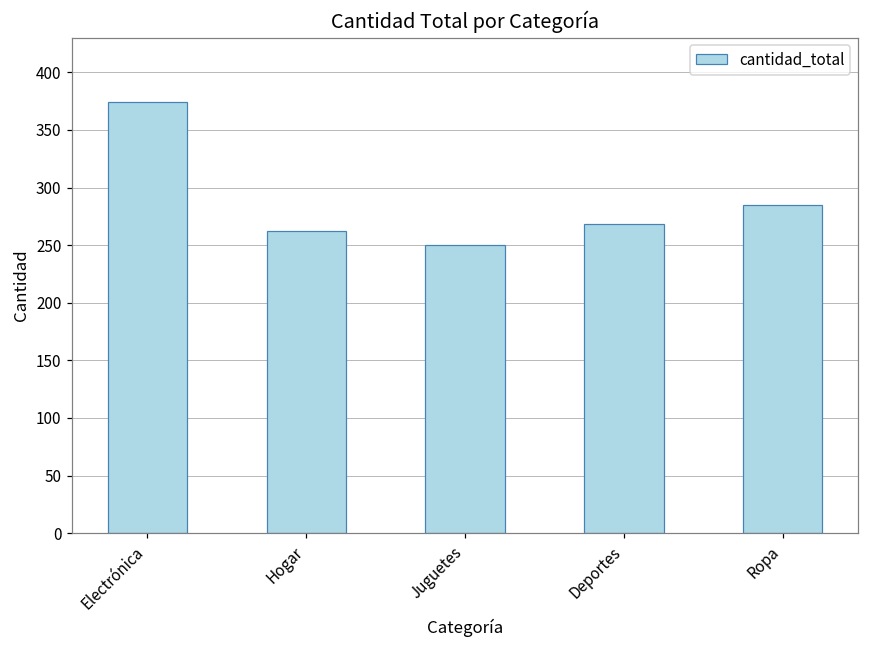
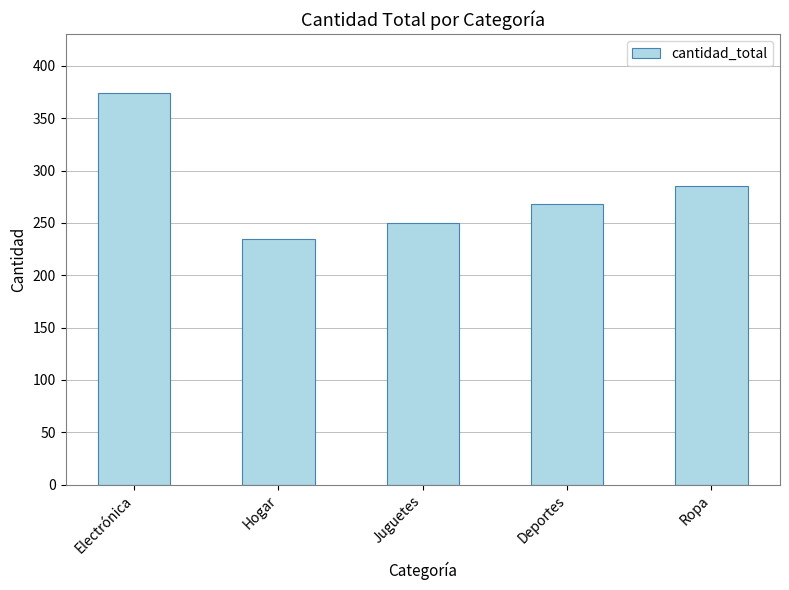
  {
    "Electrónica": 374,
-   "Hogar": 262,
+   "Hogar": 235,
    "Juguetes": 250,
    "Deportes": 268,
    "Ropa": 285
  }
